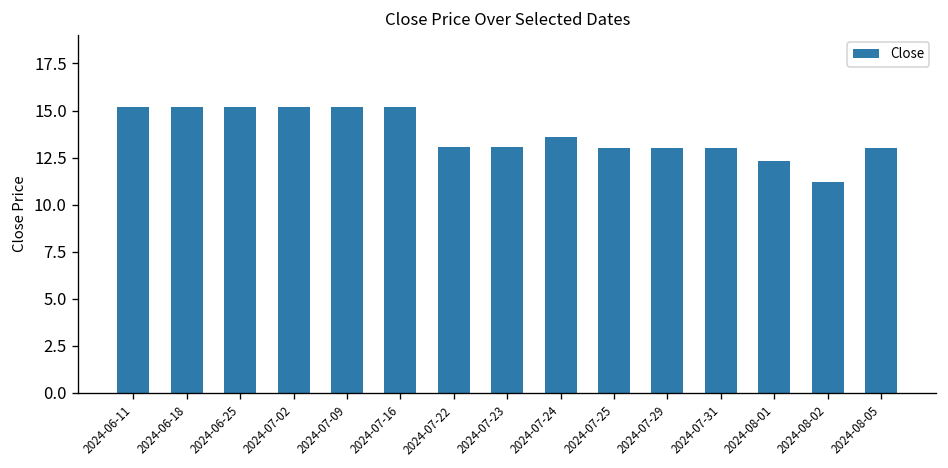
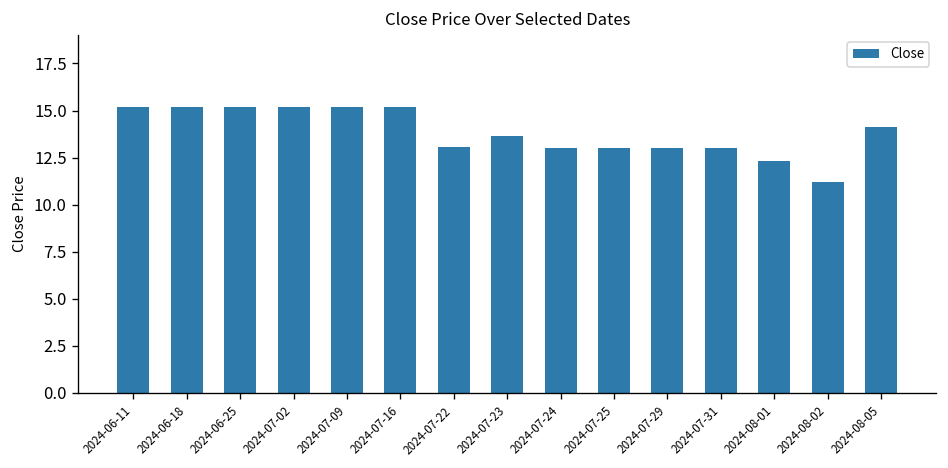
  {
    "2024-06-11": 15.2,
    "2024-06-18": 15.2,
    "2024-06-25": 15.2,
    "2024-07-02": 15.2,
    "2024-07-09": 15.2,
    "2024-07-16": 15.2,
    "2024-07-22": 13.1,
-   "2024-07-23": 13.1,
-   "2024-07-24": 13.6,
+   "2024-07-23": 13.7,
+   "2024-07-24": 13.0,
    "2024-07-25": 13.0,
    "2024-07-29": 13.0,
    "2024-07-31": 13.0,
    "2024-08-01": 12.3,
    "2024-08-02": 11.2,
-   "2024-08-05": 13.0
+   "2024-08-05": 14.1
  }
